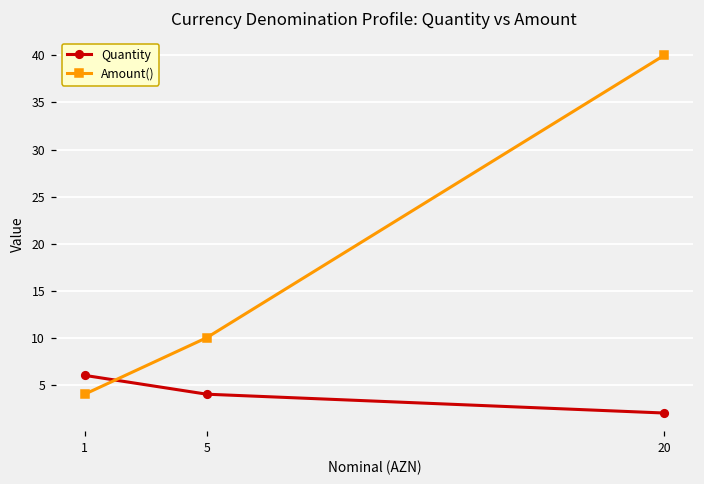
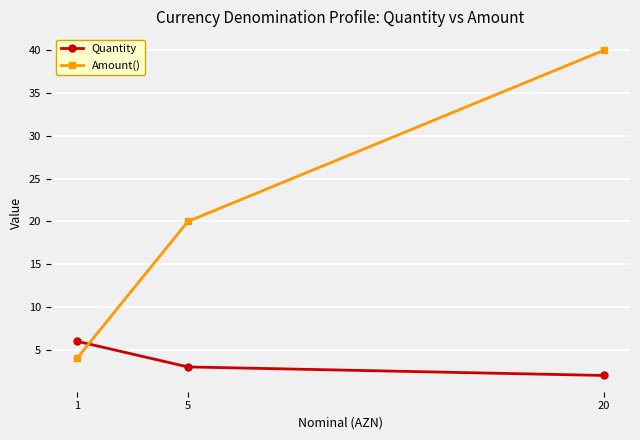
  {
    "Quantity": {
      "1": 6,
-     "5": 4,
+     "5": 3,
      "20": 2
    },
    "Amount()": {
      "1": 4,
-     "5": 10,
+     "5": 20,
      "20": 40
    }
  }
